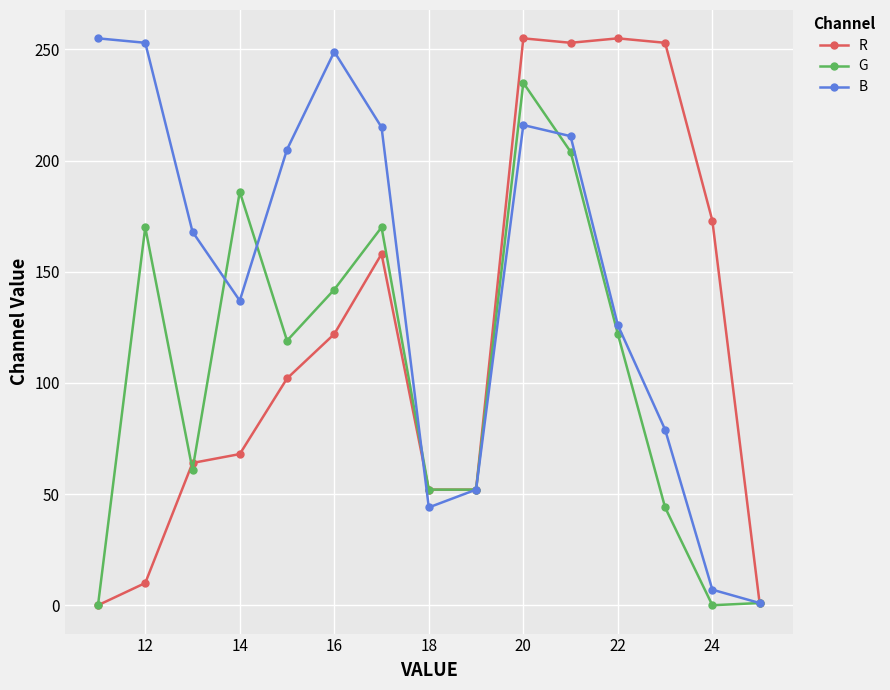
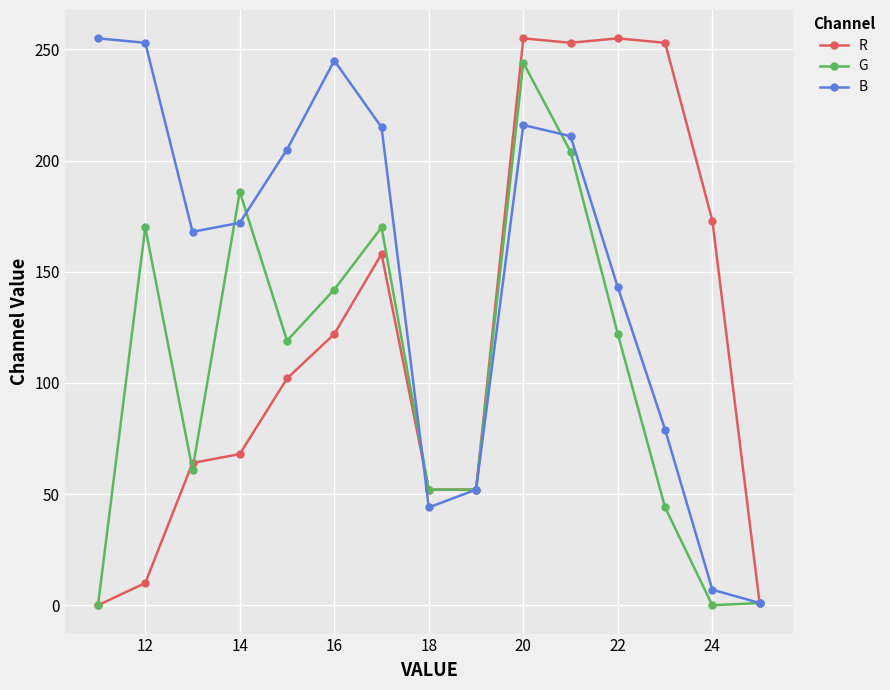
  {
    "R": {
      "12": 10,
      "14": 68,
      "16": 122,
      "20": 255,
      "22": 255,
      "24": 173
    },
    "G": {
      "12": 170,
      "14": 186,
      "16": 142,
-     "20": 235,
+     "20": 244,
      "22": 122,
      "24": 0
    },
    "B": {
      "12": 253,
-     "14": 137,
-     "16": 249,
+     "14": 172,
+     "16": 245,
      "18": 44,
      "20": 216,
-     "22": 126,
+     "22": 143,
      "24": 7
    }
  }
